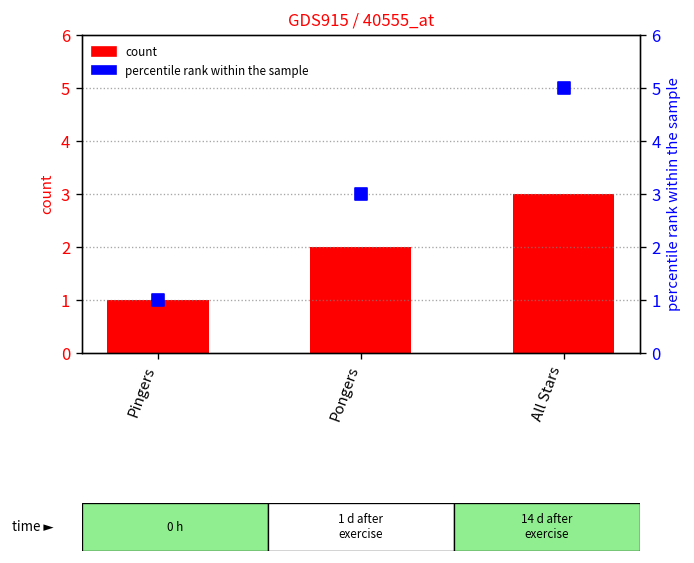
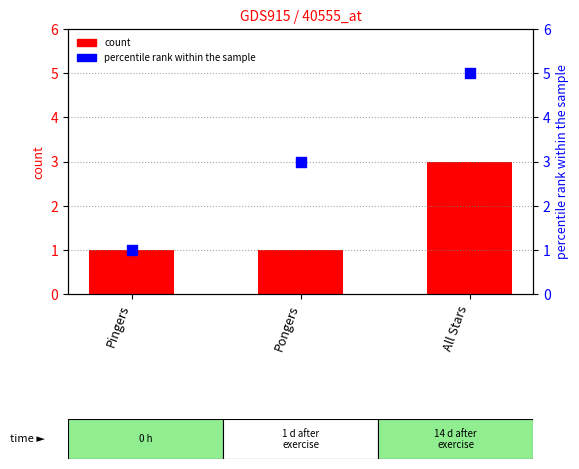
  {
    "count": {
      "Pingers": 1,
-     "Pongers": 2,
+     "Pongers": 1,
      "All Stars": 3
    }
  }
